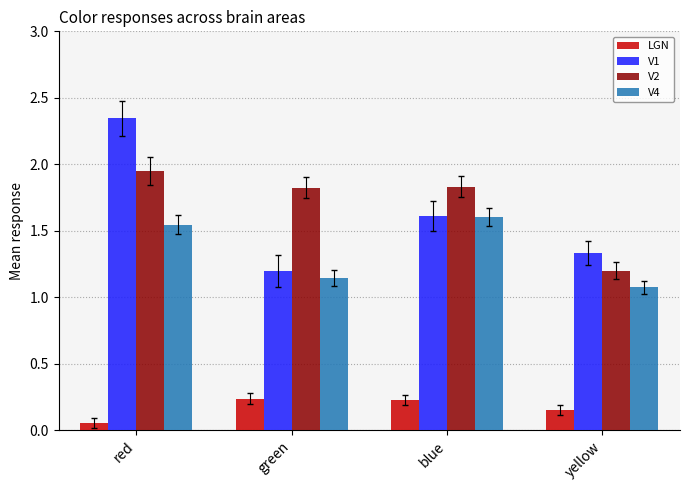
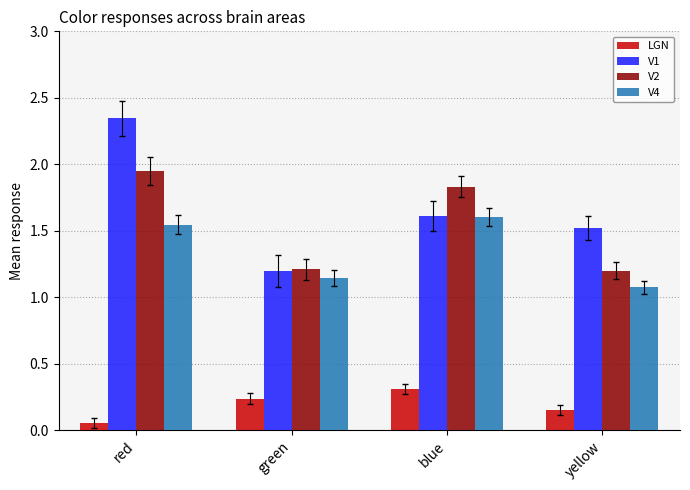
  {
    "LGN": {
      "red": 0.05,
      "green": 0.24,
-     "blue": 0.23,
+     "blue": 0.31,
      "yellow": 0.15
    },
    "V1": {
      "red": 2.35,
      "green": 1.20,
      "blue": 1.61,
-     "yellow": 1.33
+     "yellow": 1.52
    },
    "V2": {
      "red": 1.95,
-     "green": 1.82,
+     "green": 1.21,
      "blue": 1.83,
      "yellow": 1.20
    }
  }
